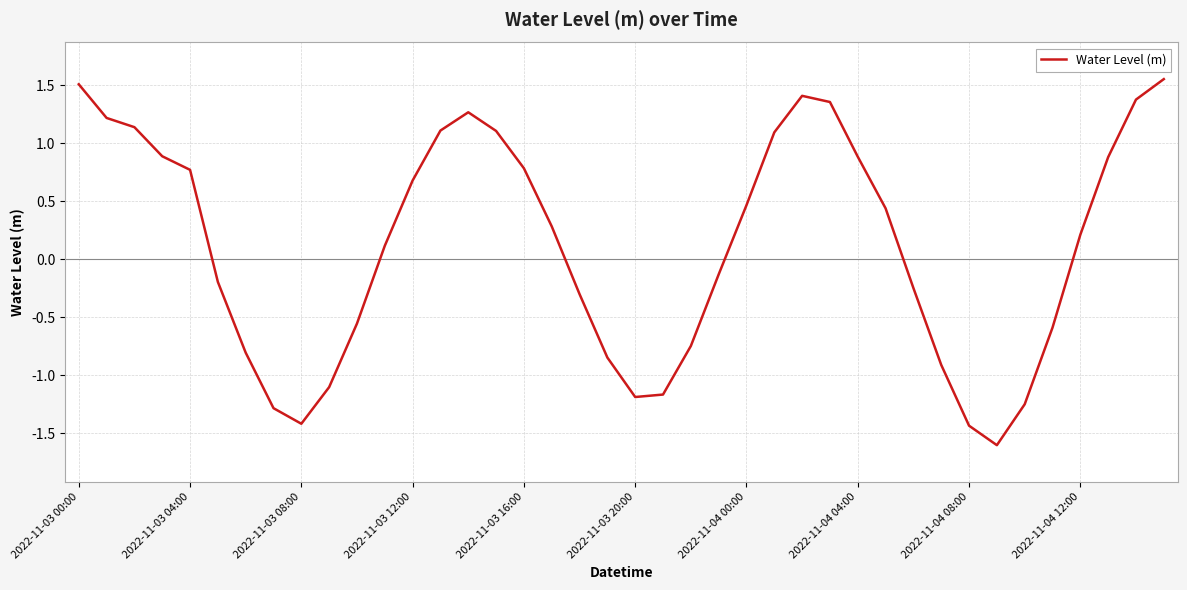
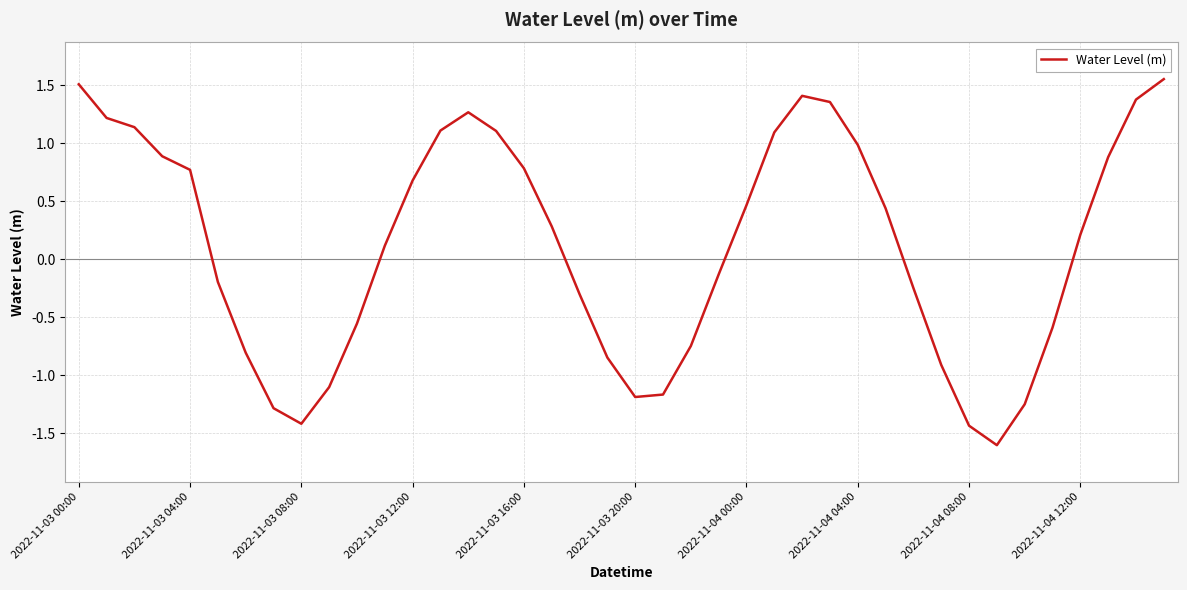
  {
    "2022-11-03 00:00": 1.51,
    "2022-11-03 04:00": 0.77,
    "2022-11-03 08:00": -1.42,
    "2022-11-03 12:00": 0.68,
    "2022-11-03 16:00": 0.78,
    "2022-11-03 20:00": -1.19,
    "2022-11-04 00:00": 0.47,
-   "2022-11-04 04:00": 0.88,
+   "2022-11-04 04:00": 0.99,
    "2022-11-04 08:00": -1.43,
    "2022-11-04 12:00": 0.21
  }
